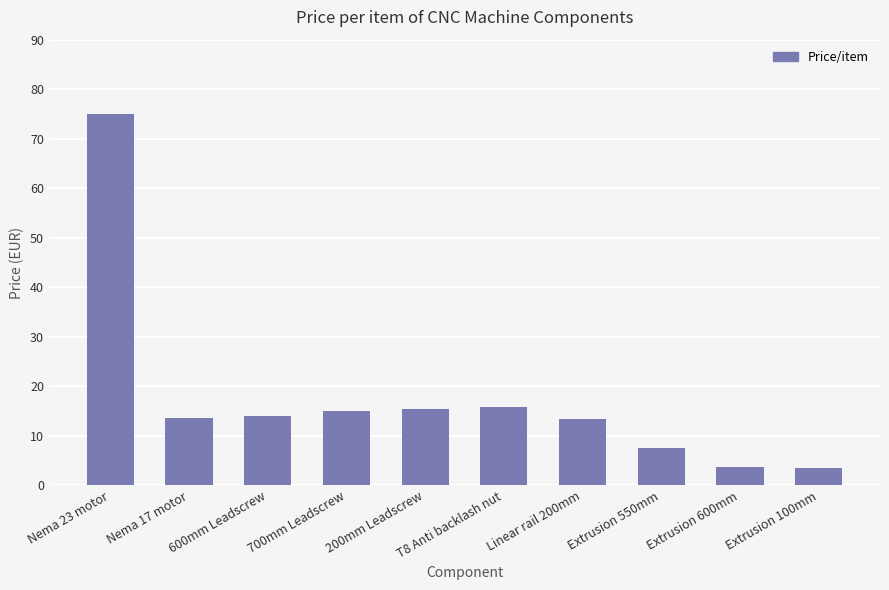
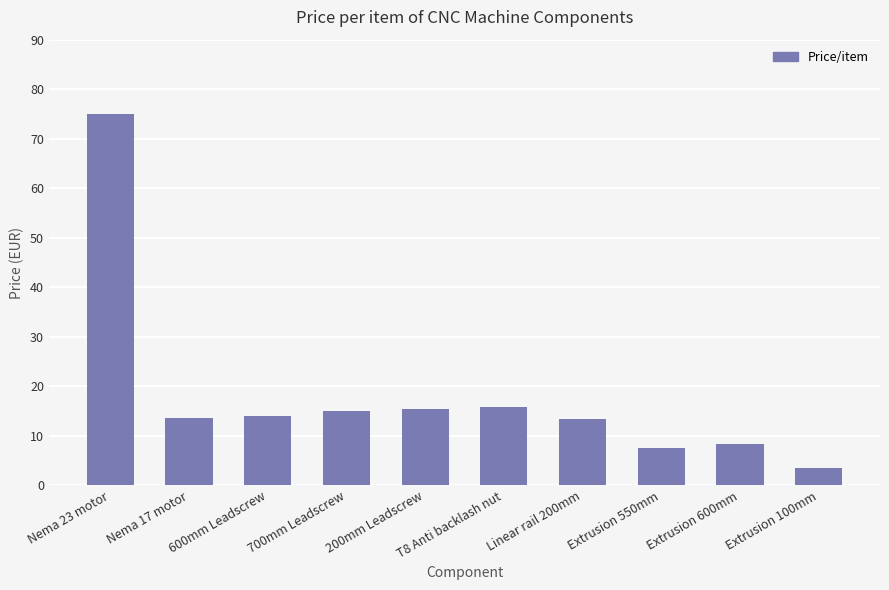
  {
    "Nema 23 motor": 75,
    "Nema 17 motor": 14,
    "600mm Leadscrew": 14,
    "700mm Leadscrew": 15,
    "200mm Leadscrew": 15,
    "T8 Anti backlash nut": 16,
    "Linear rail 200mm": 13,
    "Extrusion 550mm": 8,
-   "Extrusion 600mm": 4,
+   "Extrusion 600mm": 8,
    "Extrusion 100mm": 3
  }
